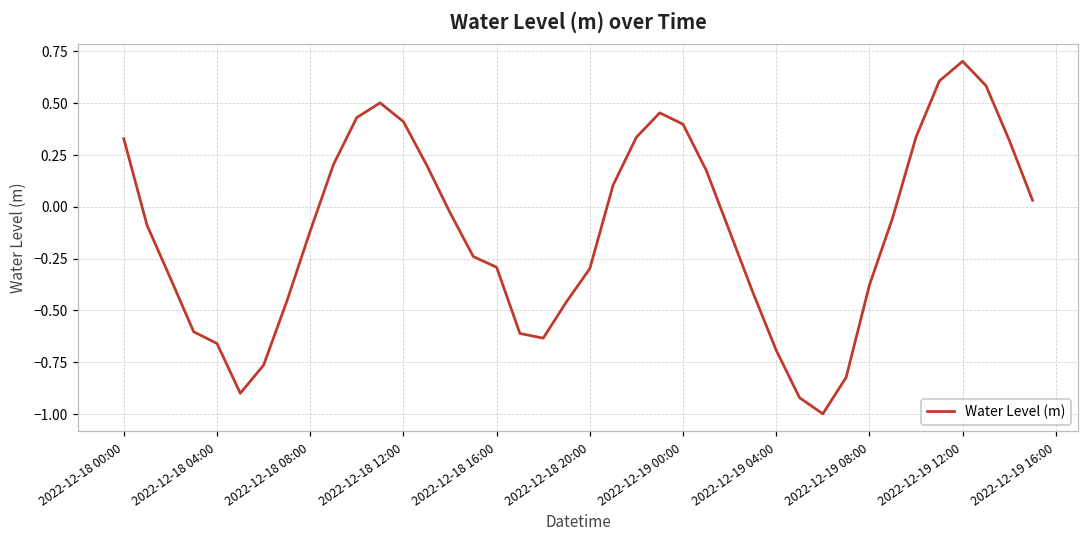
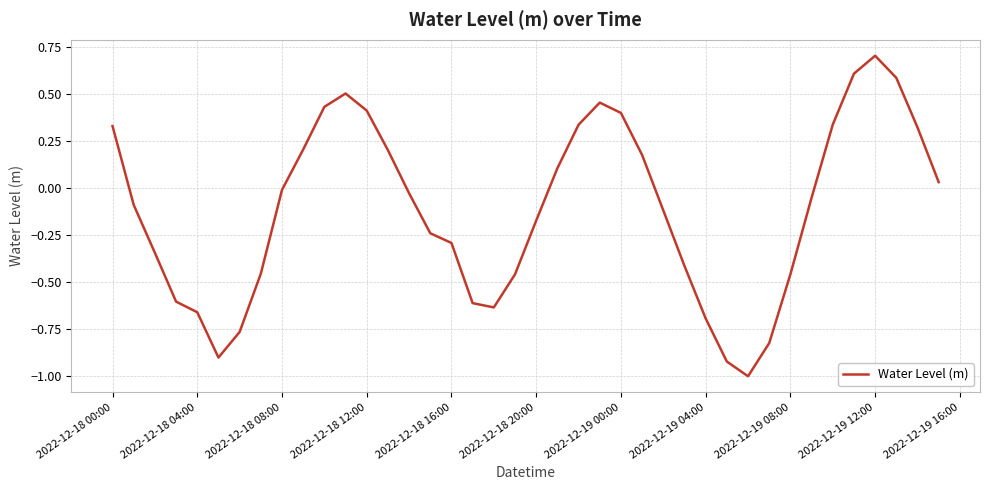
  {
    "2022-12-18 00:00": 0.33,
    "2022-12-18 04:00": -0.66,
-   "2022-12-18 08:00": -0.12,
+   "2022-12-18 08:00": -0.01,
    "2022-12-18 12:00": 0.41,
    "2022-12-18 16:00": -0.29,
-   "2022-12-18 20:00": -0.30,
+   "2022-12-18 20:00": -0.17,
    "2022-12-19 00:00": 0.40,
    "2022-12-19 04:00": -0.69,
-   "2022-12-19 08:00": -0.38,
+   "2022-12-19 08:00": -0.46,
    "2022-12-19 12:00": 0.70
  }
